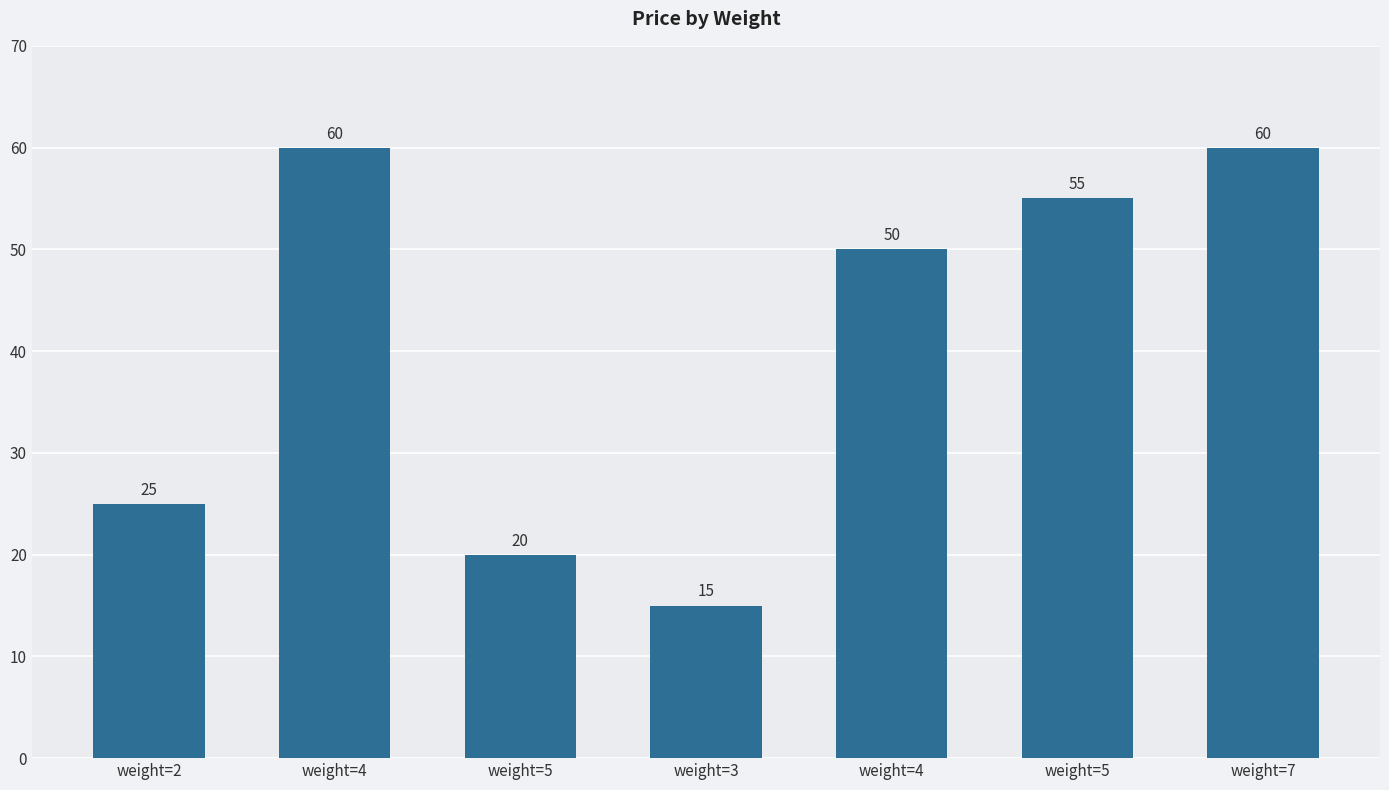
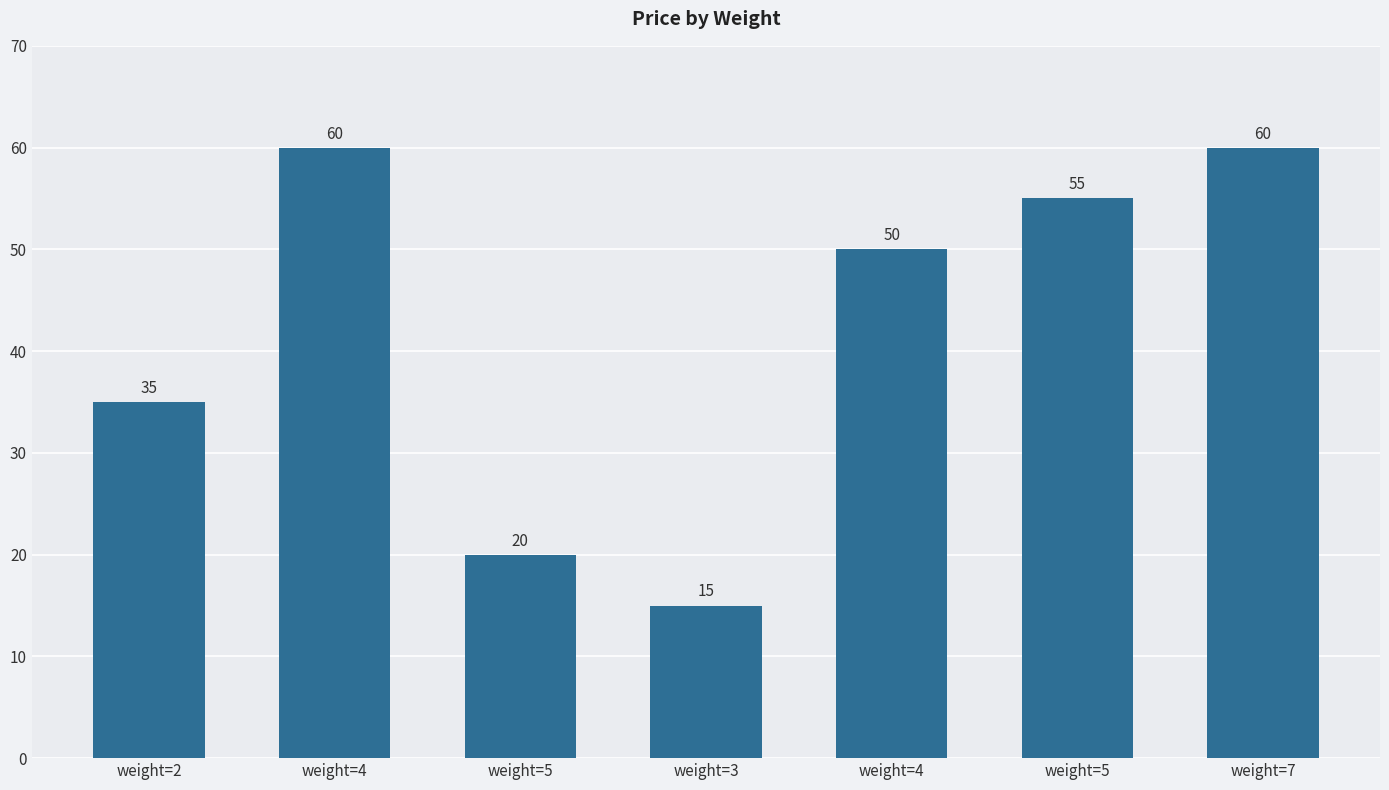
  {
-   "weight=2": 25,
+   "weight=2": 35,
    "weight=3": 15,
    "weight=7": 60
  }
